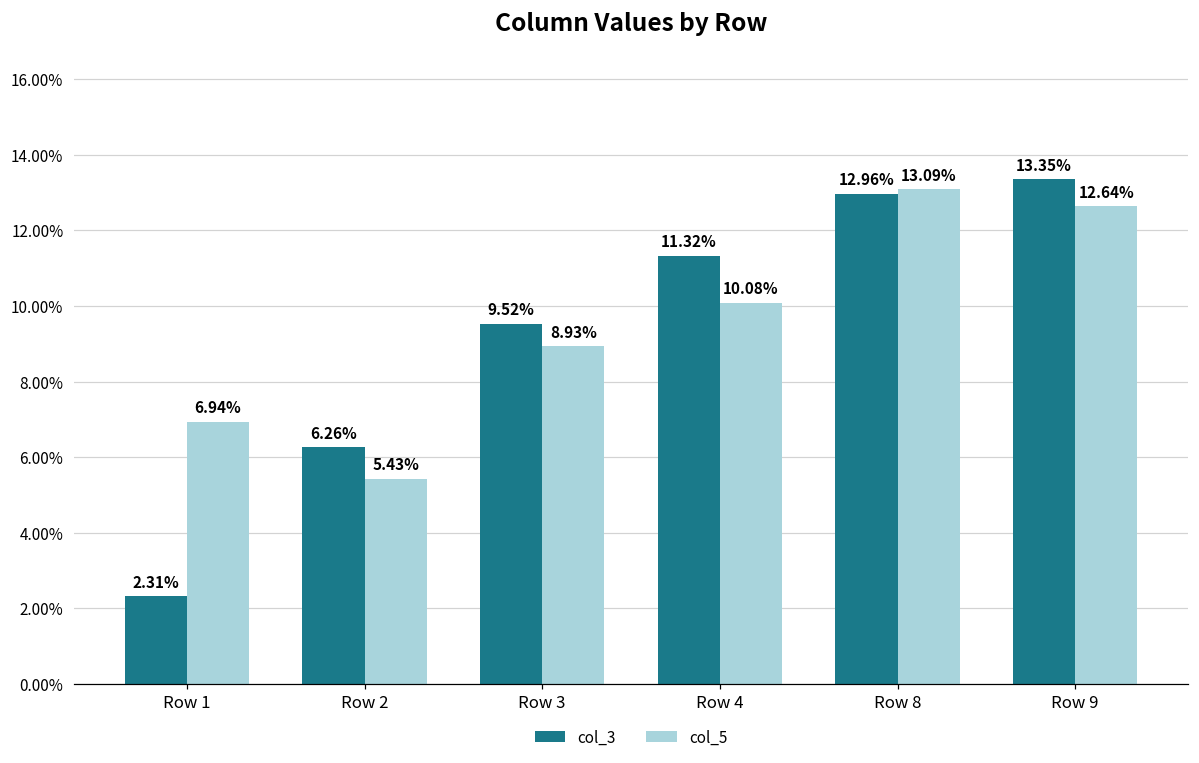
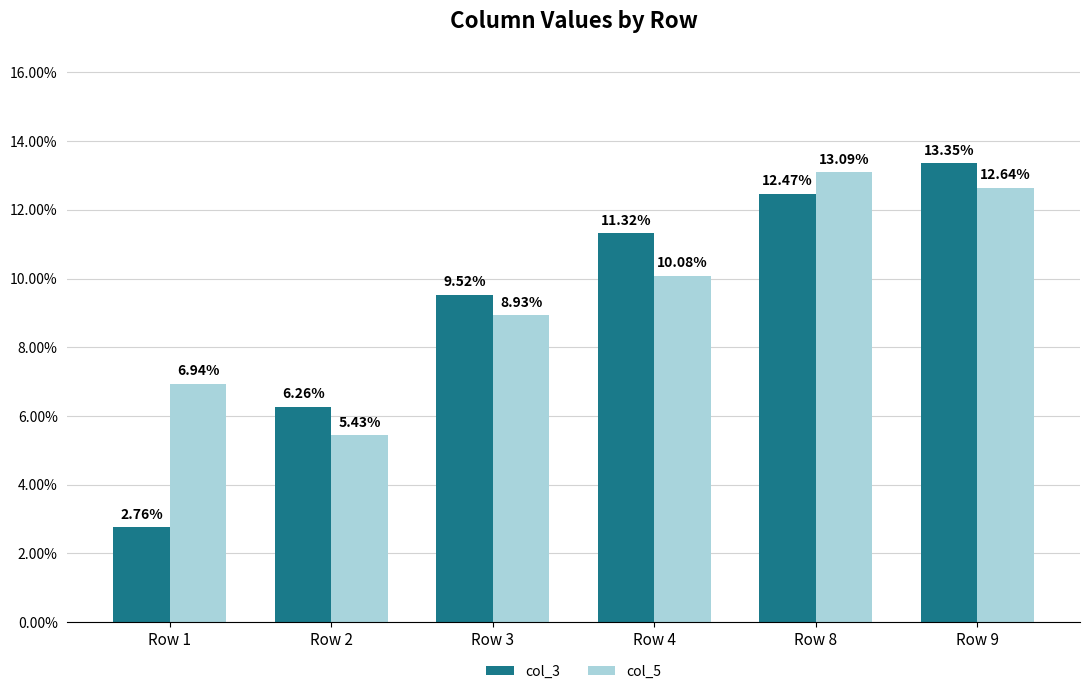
  {
    "col_3": {
-     "Row 1": "2.31%",
+     "Row 1": "2.76%",
      "Row 2": "6.26%",
      "Row 3": "9.52%",
      "Row 4": "11.32%",
-     "Row 8": "12.96%",
+     "Row 8": "12.47%",
      "Row 9": "13.35%"
    },
    "col_5": {
      "Row 1": "6.94%",
      "Row 2": "5.43%",
      "Row 3": "8.93%",
      "Row 4": "10.08%",
      "Row 8": "13.09%",
      "Row 9": "12.64%"
    }
  }
